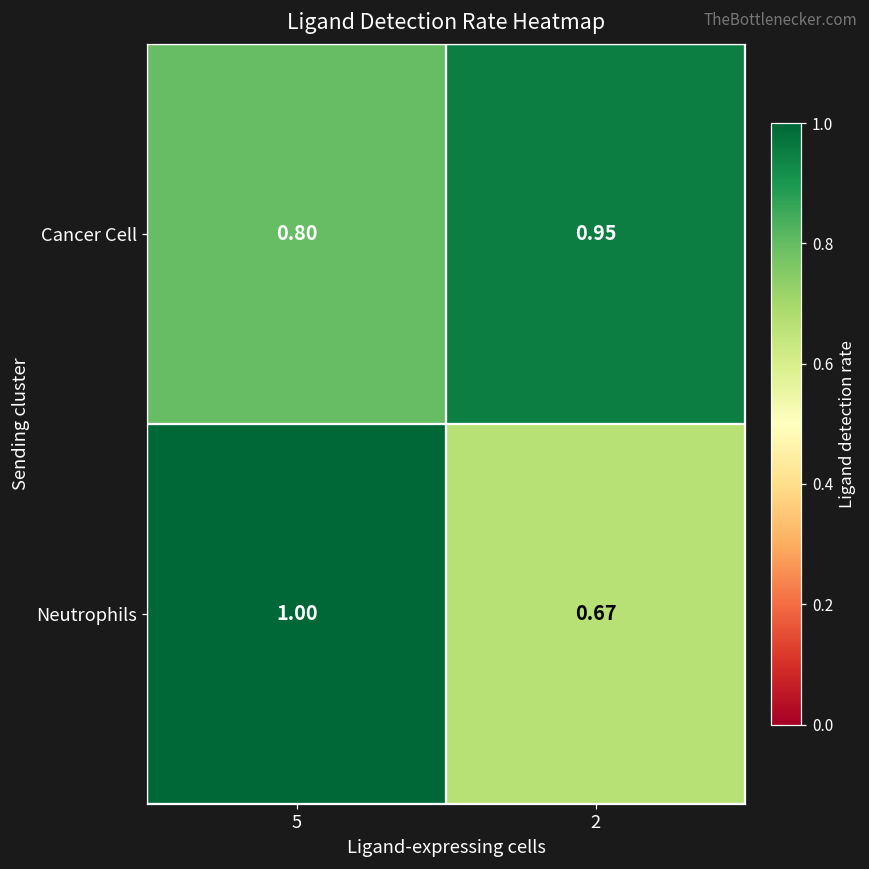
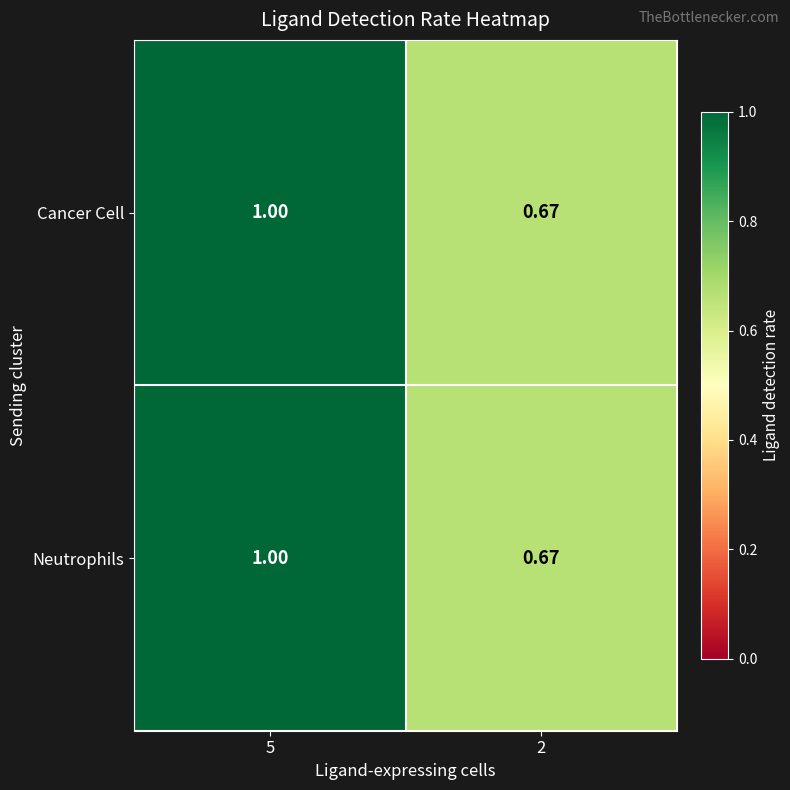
  {
    "Cancer Cell": {
-     "5": 0.80,
-     "2": 0.95
+     "5": 1.00,
+     "2": 0.67
    },
    "Neutrophils": {
      "5": 1.00,
      "2": 0.67
    }
  }
